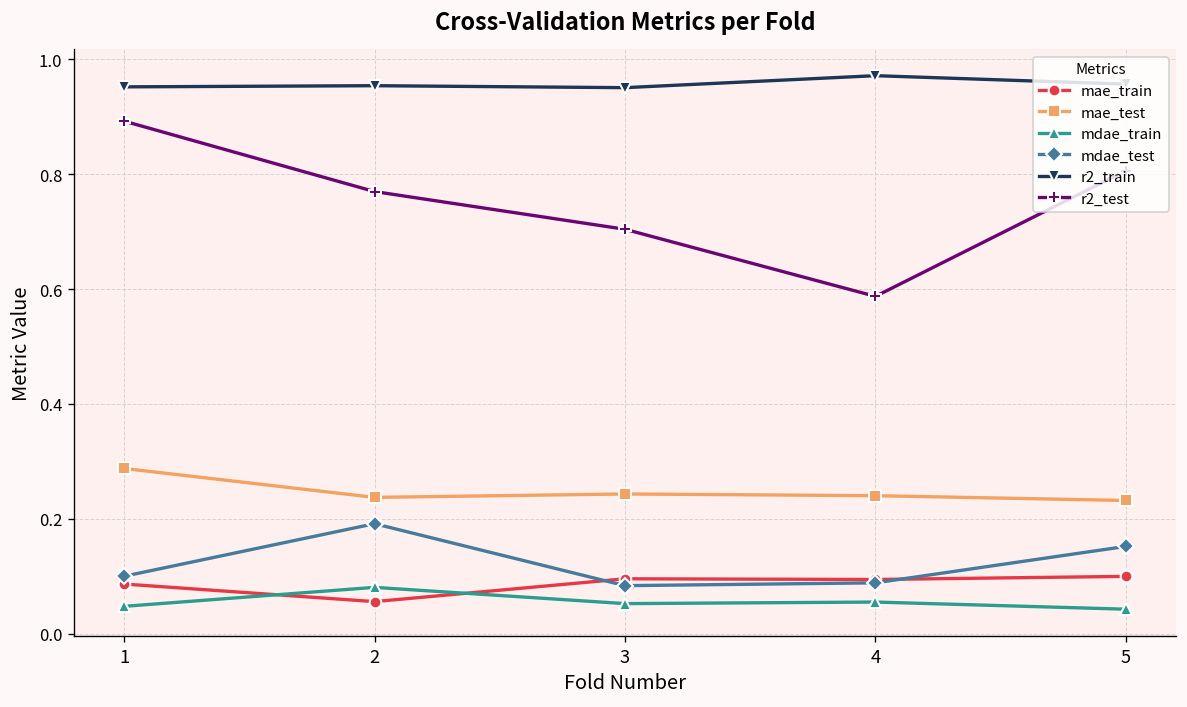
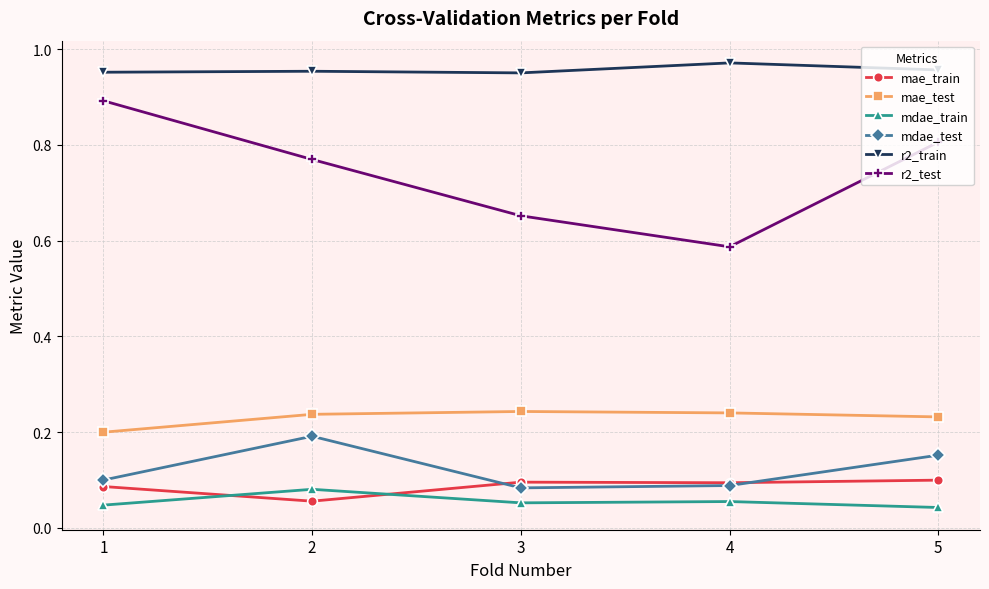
  {
    "mae_train": {
      "1": 0.09,
      "2": 0.06,
      "3": 0.10,
      "4": 0.09,
      "5": 0.10
    },
    "mae_test": {
-     "1": 0.29,
+     "1": 0.20,
      "2": 0.24,
      "3": 0.24,
      "4": 0.24,
      "5": 0.23
    },
    "r2_train": {
      "1": 0.95,
      "2": 0.95,
      "3": 0.95,
      "4": 0.97
    },
    "r2_test": {
      "1": 0.89,
      "2": 0.77,
-     "3": 0.70,
+     "3": 0.65,
      "4": 0.59
    }
  }
